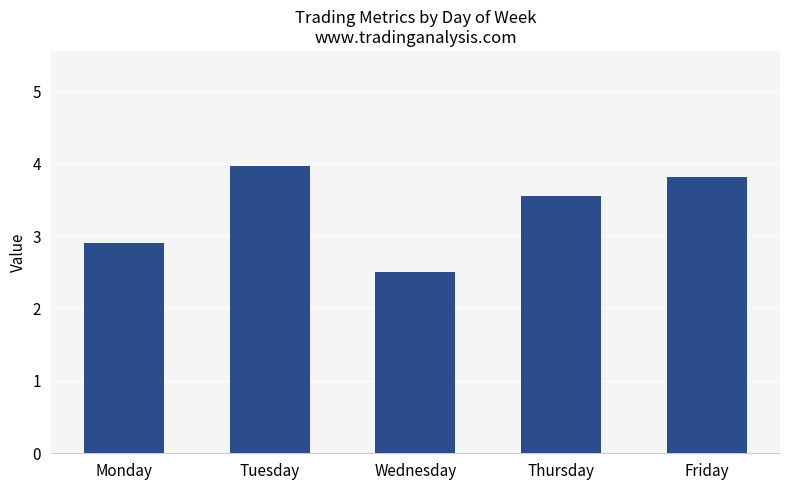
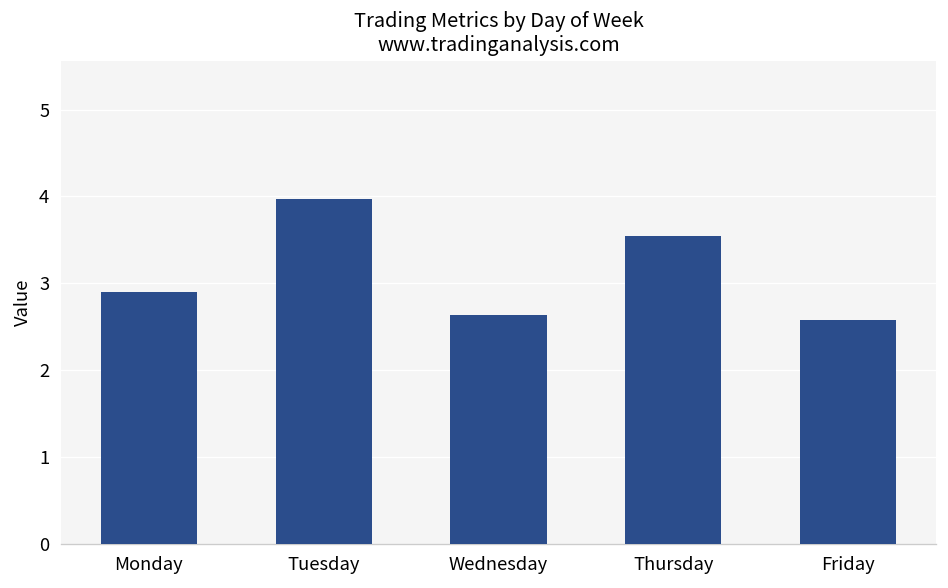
  {
    "Monday": 2.9,
    "Tuesday": 4.0,
-   "Wednesday": 2.5,
+   "Wednesday": 2.6,
    "Thursday": 3.6,
-   "Friday": 3.8
+   "Friday": 2.6
  }
